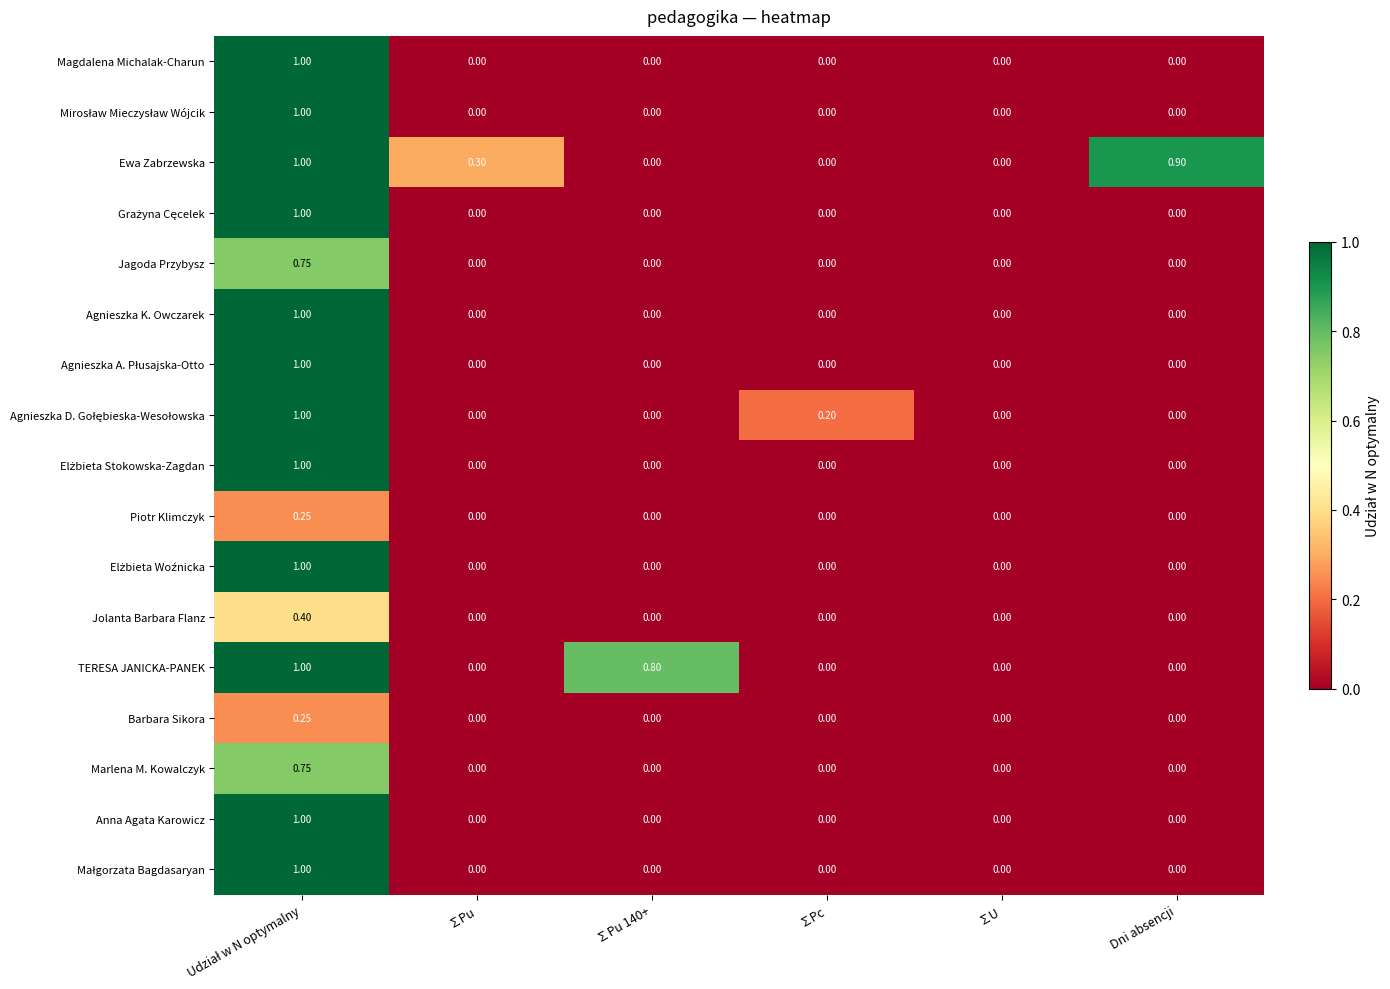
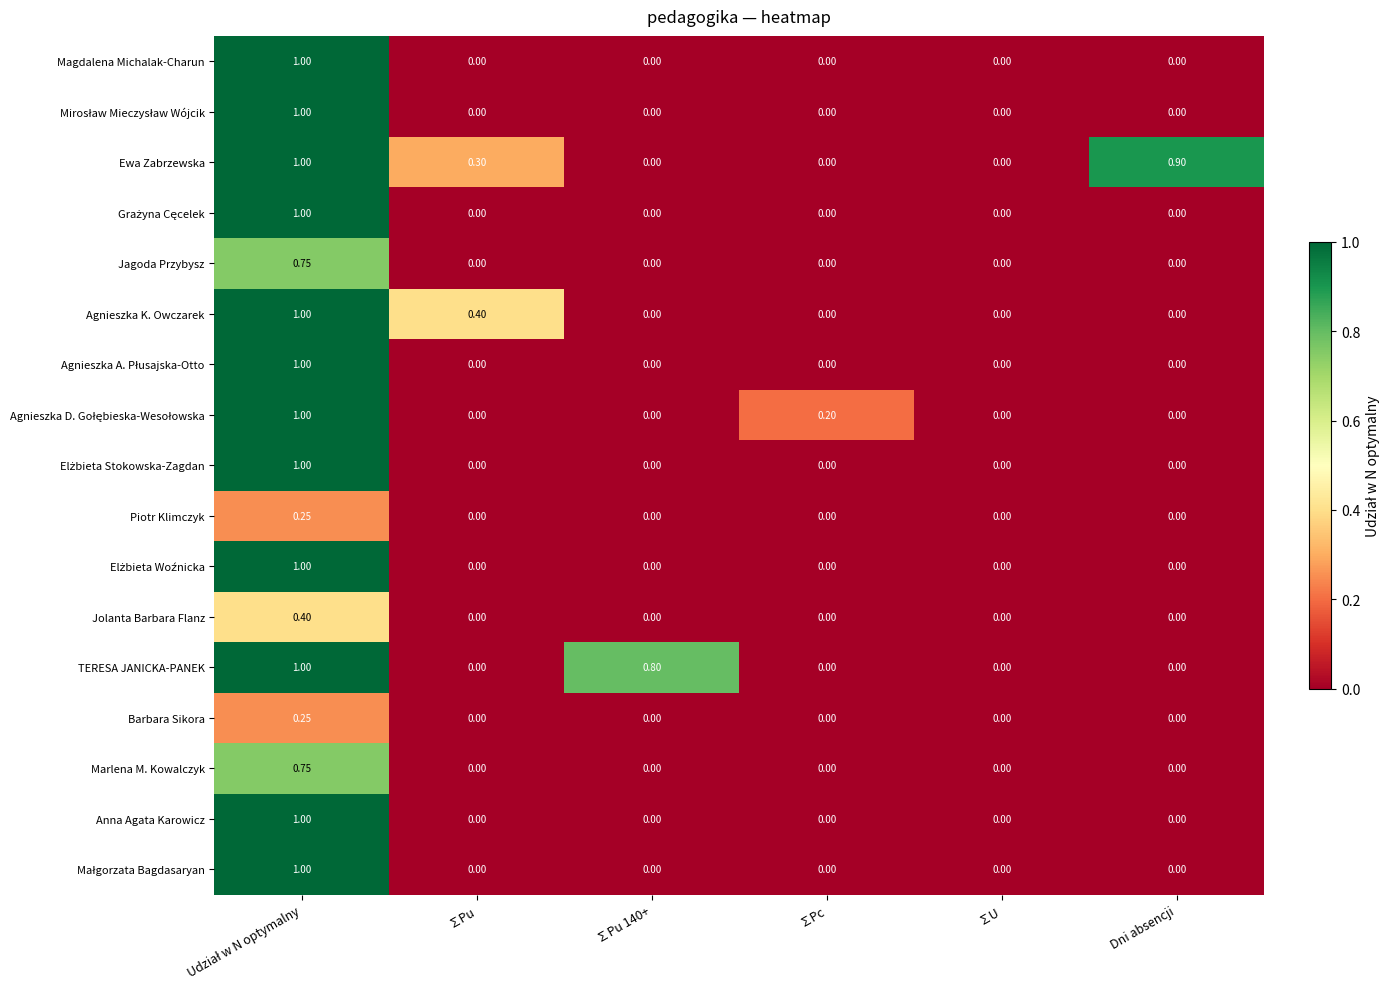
  {
    "Magdalena Michalak-Charun": {
      "Udział w N optymalny": 1.00,
      "∑Pu": 0.00,
      "∑Pu 140+": 0.00,
      "∑Pc": 0.00,
      "∑U": 0.00,
      "Dni absencji": 0.00
    },
    "Mirosław Mieczysław Wójcik": {
      "Udział w N optymalny": 1.00,
      "∑Pu": 0.00,
      "∑Pu 140+": 0.00,
      "∑Pc": 0.00,
      "∑U": 0.00,
      "Dni absencji": 0.00
    },
    "Ewa Zabrzewska": {
      "Udział w N optymalny": 1.00,
      "∑Pu": 0.30,
      "∑Pu 140+": 0.00,
      "∑Pc": 0.00,
      "∑U": 0.00,
      "Dni absencji": 0.90
    },
    "Grażyna Cęcelek": {
      "Udział w N optymalny": 1.00,
      "∑Pu": 0.00,
      "∑Pu 140+": 0.00,
      "∑Pc": 0.00,
      "∑U": 0.00,
      "Dni absencji": 0.00
    },
    "Jagoda Przybysz": {
      "Udział w N optymalny": 0.75,
      "∑Pu": 0.00,
      "∑Pu 140+": 0.00,
      "∑Pc": 0.00,
      "∑U": 0.00,
      "Dni absencji": 0.00
    },
    "Agnieszka K. Owczarek": {
      "Udział w N optymalny": 1.00,
-     "∑Pu": 0.00,
+     "∑Pu": 0.40,
      "∑Pu 140+": 0.00,
      "∑Pc": 0.00,
      "∑U": 0.00,
      "Dni absencji": 0.00
    },
    "Agnieszka A. Płusajska-Otto": {
      "Udział w N optymalny": 1.00,
      "∑Pu": 0.00,
      "∑Pu 140+": 0.00,
      "∑Pc": 0.00,
      "∑U": 0.00,
      "Dni absencji": 0.00
    },
    "Agnieszka D. Gołębieska-Wesołowska": {
      "Udział w N optymalny": 1.00,
      "∑Pu": 0.00,
      "∑Pu 140+": 0.00,
      "∑Pc": 0.20,
      "∑U": 0.00,
      "Dni absencji": 0.00
    },
    "Elżbieta Stokowska-Zagdan": {
      "Udział w N optymalny": 1.00,
      "∑Pu": 0.00,
      "∑Pu 140+": 0.00,
      "∑Pc": 0.00,
      "∑U": 0.00,
      "Dni absencji": 0.00
    },
    "Piotr Klimczyk": {
      "Udział w N optymalny": 0.25,
      "∑Pu": 0.00,
      "∑Pu 140+": 0.00,
      "∑Pc": 0.00,
      "∑U": 0.00,
      "Dni absencji": 0.00
    },
    "Elżbieta Woźnicka": {
      "Udział w N optymalny": 1.00,
      "∑Pu": 0.00,
      "∑Pu 140+": 0.00,
      "∑Pc": 0.00,
      "∑U": 0.00,
      "Dni absencji": 0.00
    },
    "Jolanta Barbara Flanz": {
      "Udział w N optymalny": 0.40,
      "∑Pu": 0.00,
      "∑Pu 140+": 0.00,
      "∑Pc": 0.00,
      "∑U": 0.00,
      "Dni absencji": 0.00
    },
    "TERESA JANICKA-PANEK": {
      "Udział w N optymalny": 1.00,
      "∑Pu": 0.00,
      "∑Pu 140+": 0.80,
      "∑Pc": 0.00,
      "∑U": 0.00,
      "Dni absencji": 0.00
    },
    "Barbara Sikora": {
      "Udział w N optymalny": 0.25,
      "∑Pu": 0.00,
      "∑Pu 140+": 0.00,
      "∑Pc": 0.00,
      "∑U": 0.00,
      "Dni absencji": 0.00
    },
    "Marlena M. Kowalczyk": {
      "Udział w N optymalny": 0.75,
      "∑Pu": 0.00,
      "∑Pu 140+": 0.00,
      "∑Pc": 0.00,
      "∑U": 0.00,
      "Dni absencji": 0.00
    },
    "Anna Agata Karowicz": {
      "Udział w N optymalny": 1.00,
      "∑Pu": 0.00,
      "∑Pu 140+": 0.00,
      "∑Pc": 0.00,
      "∑U": 0.00,
      "Dni absencji": 0.00
    },
    "Małgorzata Bagdasaryan": {
      "Udział w N optymalny": 1.00,
      "∑Pu": 0.00,
      "∑Pu 140+": 0.00,
      "∑Pc": 0.00,
      "∑U": 0.00,
      "Dni absencji": 0.00
    }
  }
